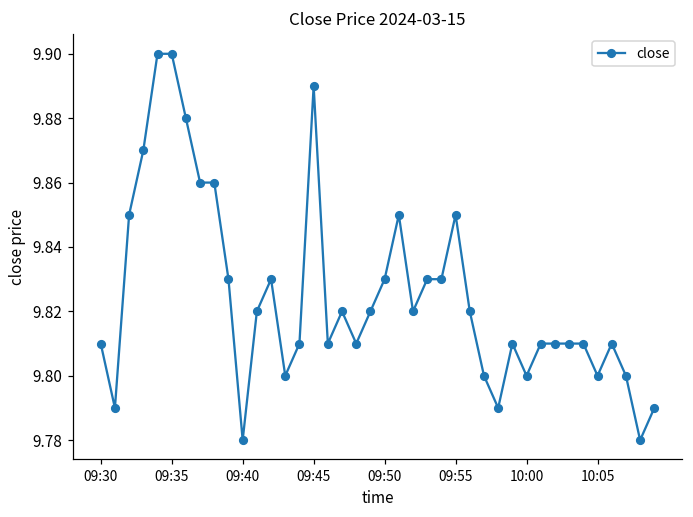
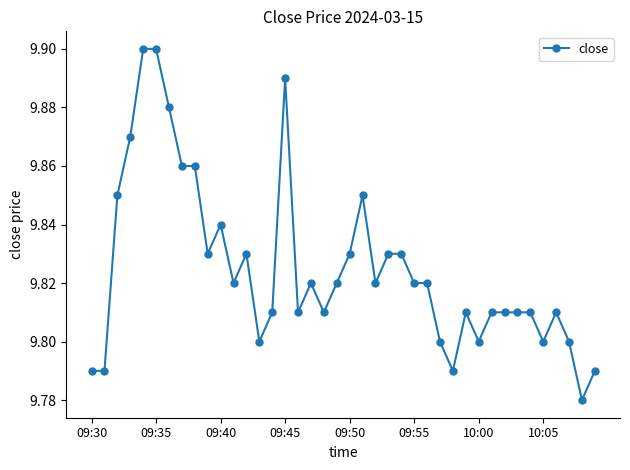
  {
-   "09:30": 9.81,
+   "09:30": 9.79,
    "09:35": 9.90,
-   "09:40": 9.78,
+   "09:40": 9.84,
    "09:45": 9.89,
    "09:50": 9.83,
-   "09:55": 9.85,
+   "09:55": 9.82,
    "10:00": 9.80,
    "10:05": 9.80
  }
